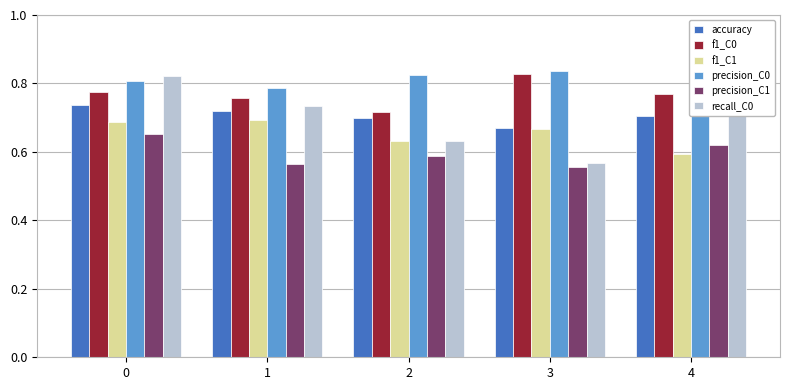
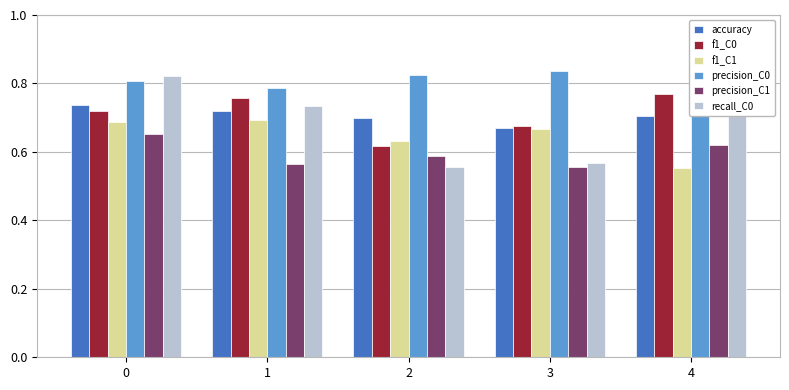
  {
    "f1_C0": {
-     "0": 0.77,
+     "0": 0.72,
      "1": 0.76,
-     "2": 0.72,
-     "3": 0.83,
+     "2": 0.62,
+     "3": 0.68,
      "4": 0.77
    },
    "f1_C1": {
      "0": 0.69,
      "1": 0.69,
      "2": 0.63,
      "3": 0.67,
-     "4": 0.59
+     "4": 0.55
    },
    "precision_C1": {
      "0": 0.65,
      "1": 0.56,
      "2": 0.59,
      "3": 0.56,
      "4": 0.62
    },
    "recall_C0": {
      "0": 0.82,
      "1": 0.73,
-     "2": 0.63,
+     "2": 0.56,
      "3": 0.57
    }
  }
